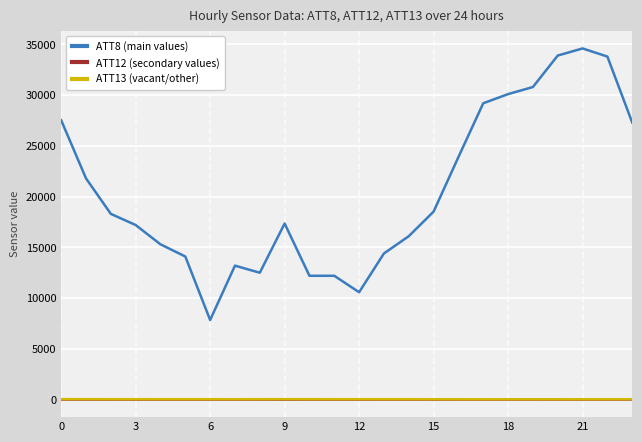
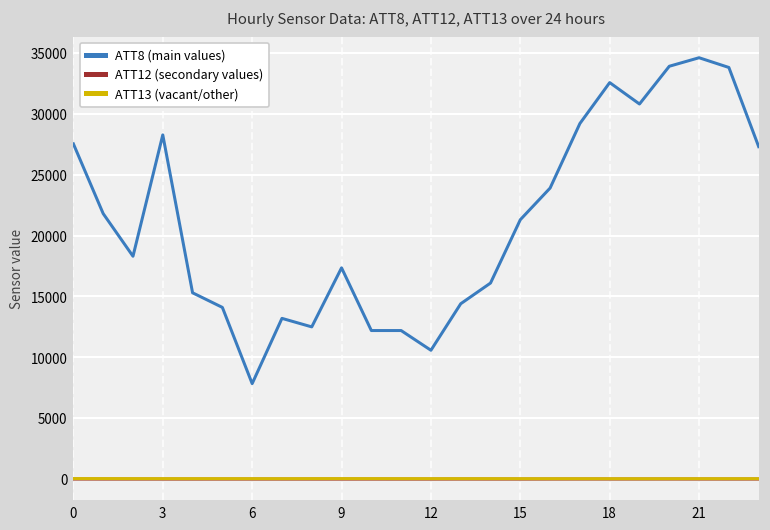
  {
    "ATT8 (main values)": {
      "0": 27500,
-     "3": 17200,
+     "3": 28300,
      "6": 7800,
      "9": 17300,
      "12": 10600,
-     "15": 18500,
-     "18": 30100,
+     "15": 21300,
+     "18": 32600,
      "21": 34600
    }
  }
